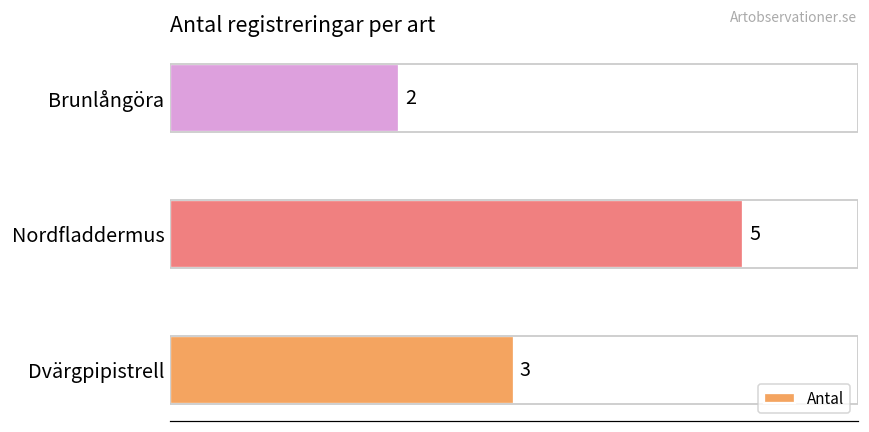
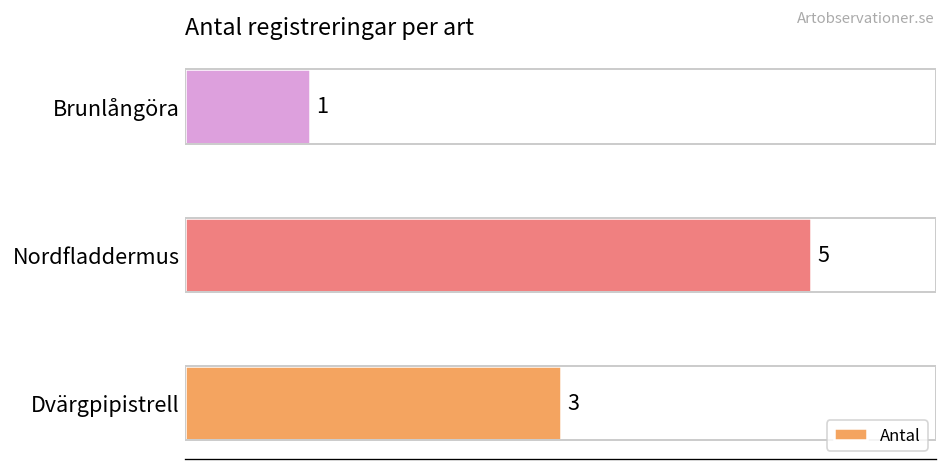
  {
-   "Brunlångöra": 2,
+   "Brunlångöra": 1,
    "Nordfladdermus": 5,
    "Dvärgpipistrell": 3
  }
